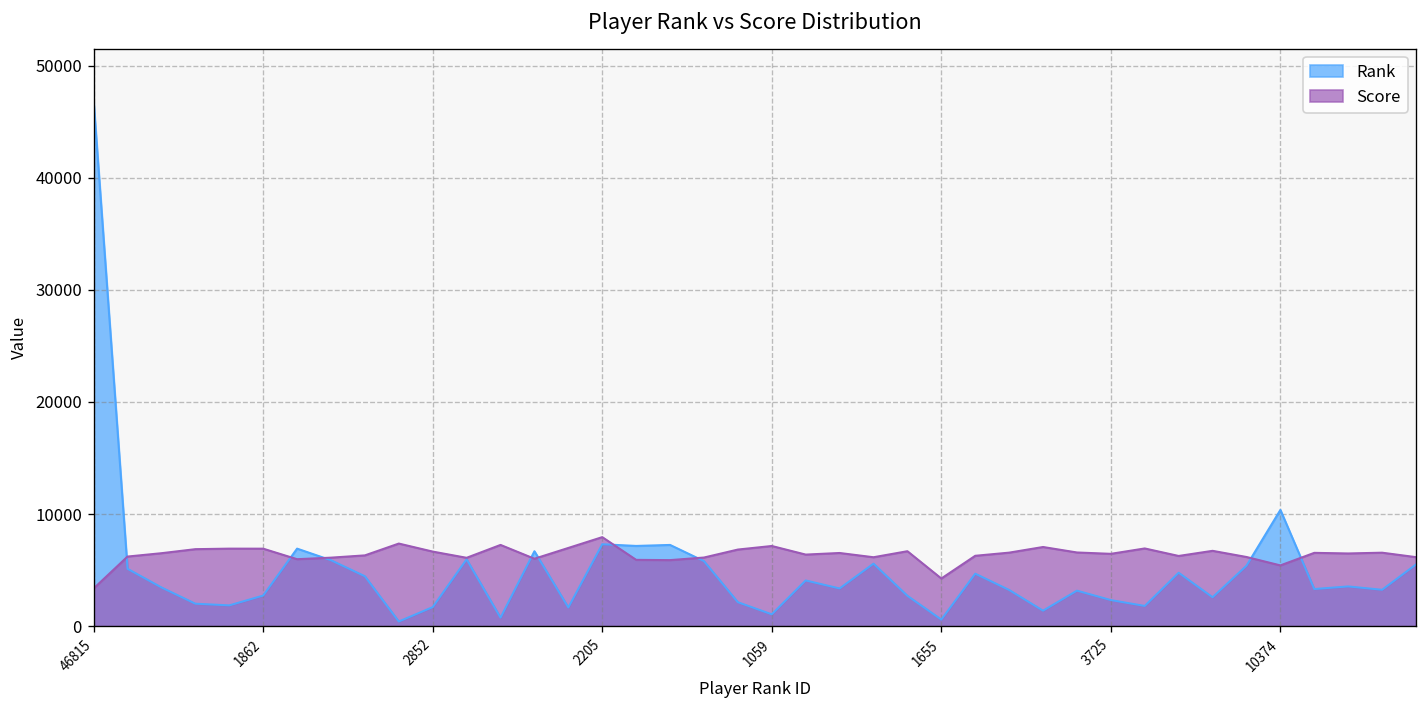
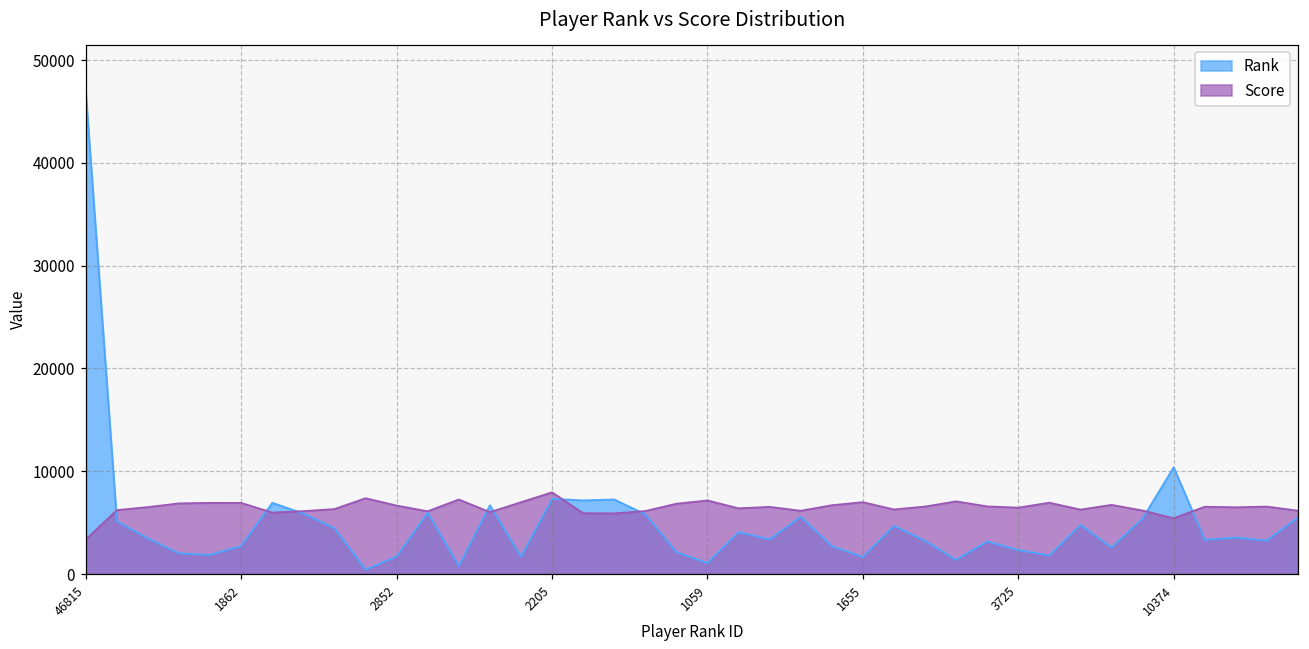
  {
    "Rank": {
      "46815": 47000,
      "1862": 3000,
      "2852": 2000,
      "2205": 7000,
      "1059": 1000,
-     "1655": 1000,
+     "1655": 2000,
      "3725": 2000,
      "10374": 10000
    },
    "Score": {
      "46815": 3000,
      "1862": 7000,
      "2852": 7000,
      "2205": 8000,
      "1059": 7000,
-     "1655": 4000,
+     "1655": 7000,
      "3725": 6000,
      "10374": 5000
    }
  }
